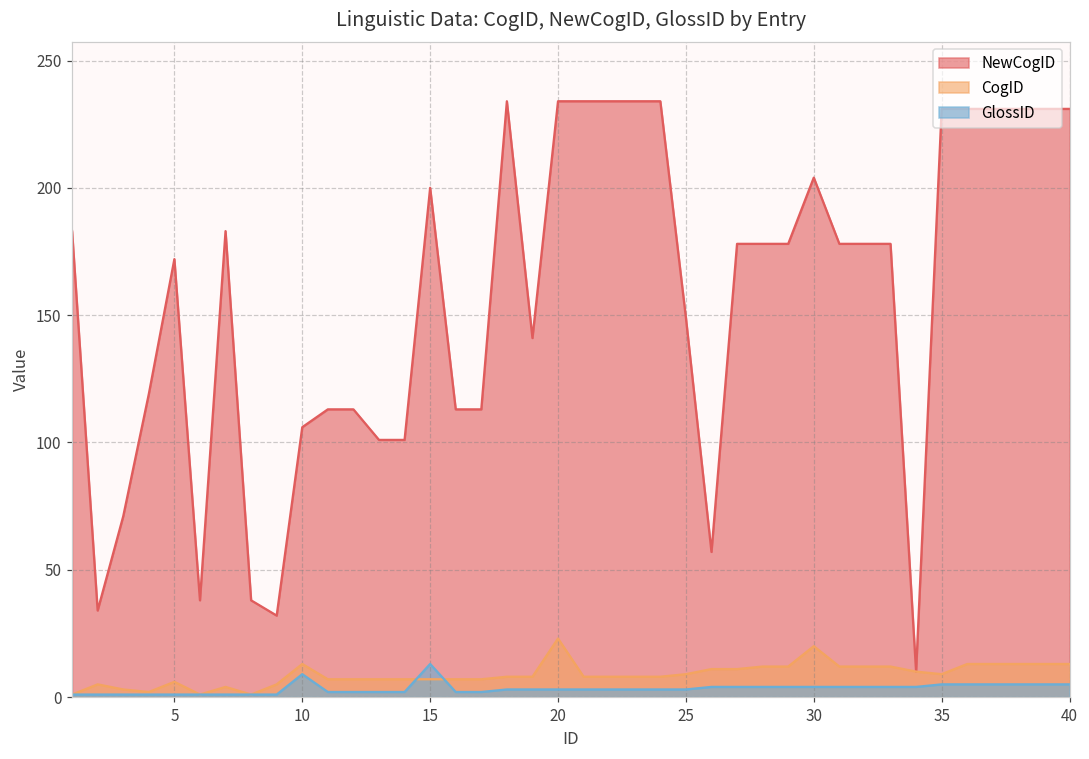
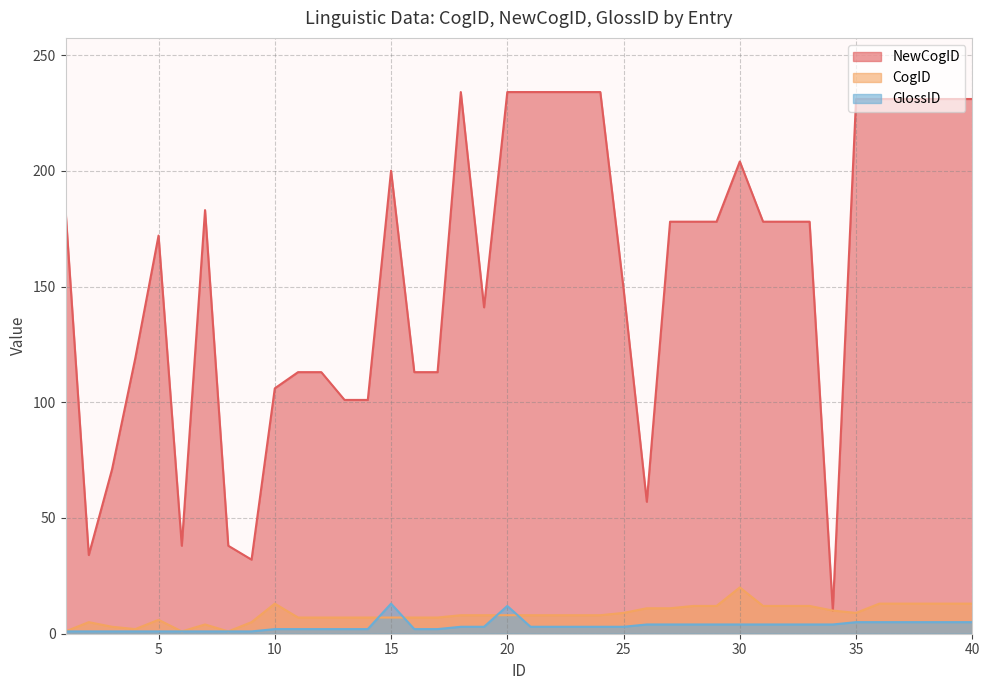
  {
    "NewCogID": {
      "5": 172,
      "10": 106,
      "15": 200,
      "20": 234,
      "25": 149,
      "30": 204,
      "40": 231
    },
    "CogID": {
      "5": 6,
      "10": 13,
      "15": 7,
-     "20": 23,
+     "20": 8,
      "25": 9,
      "30": 20,
      "35": 9,
      "40": 13
    },
    "GlossID": {
      "5": 1,
-     "10": 9,
+     "10": 2,
      "15": 13,
-     "20": 3,
+     "20": 12,
      "25": 3,
      "30": 4,
      "35": 5,
      "40": 5
    }
  }
